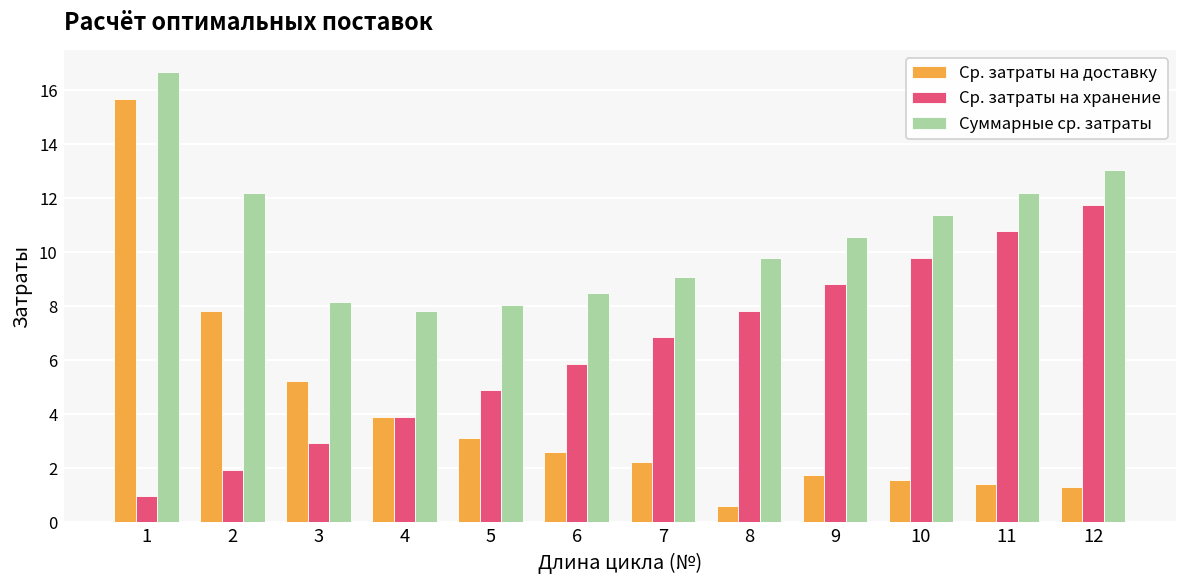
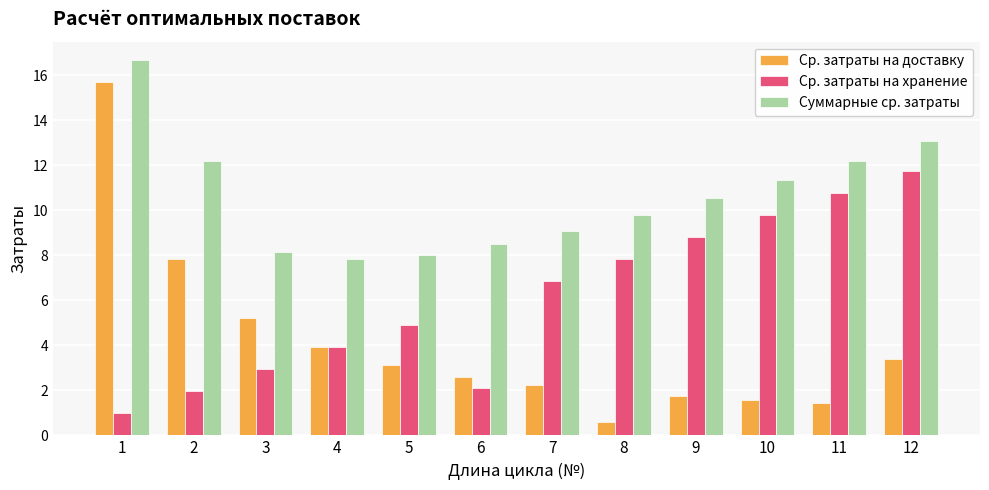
  {
    "Ср. затраты на доставку": {
      "1": 15.7,
      "2": 7.8,
      "3": 5.2,
      "4": 3.9,
      "5": 3.1,
      "6": 2.6,
      "7": 2.2,
      "8": 0.6,
      "9": 1.7,
      "10": 1.6,
      "11": 1.4,
-     "12": 1.3
+     "12": 3.4
    },
    "Ср. затраты на хранение": {
      "1": 1.0,
      "2": 2.0,
      "3": 2.9,
      "4": 3.9,
      "5": 4.9,
-     "6": 5.9,
+     "6": 2.1,
      "7": 6.9,
      "8": 7.8,
      "9": 8.8,
      "10": 9.8,
      "11": 10.8,
      "12": 11.8
    },
    "Суммарные ср. затраты": {
      "1": 16.7,
      "2": 12.2,
      "3": 8.2,
      "4": 7.8,
      "5": 8.0,
      "6": 8.5,
      "7": 9.1,
      "8": 9.8,
      "9": 10.6,
      "10": 11.4,
      "11": 12.2,
      "12": 13.1
    }
  }
